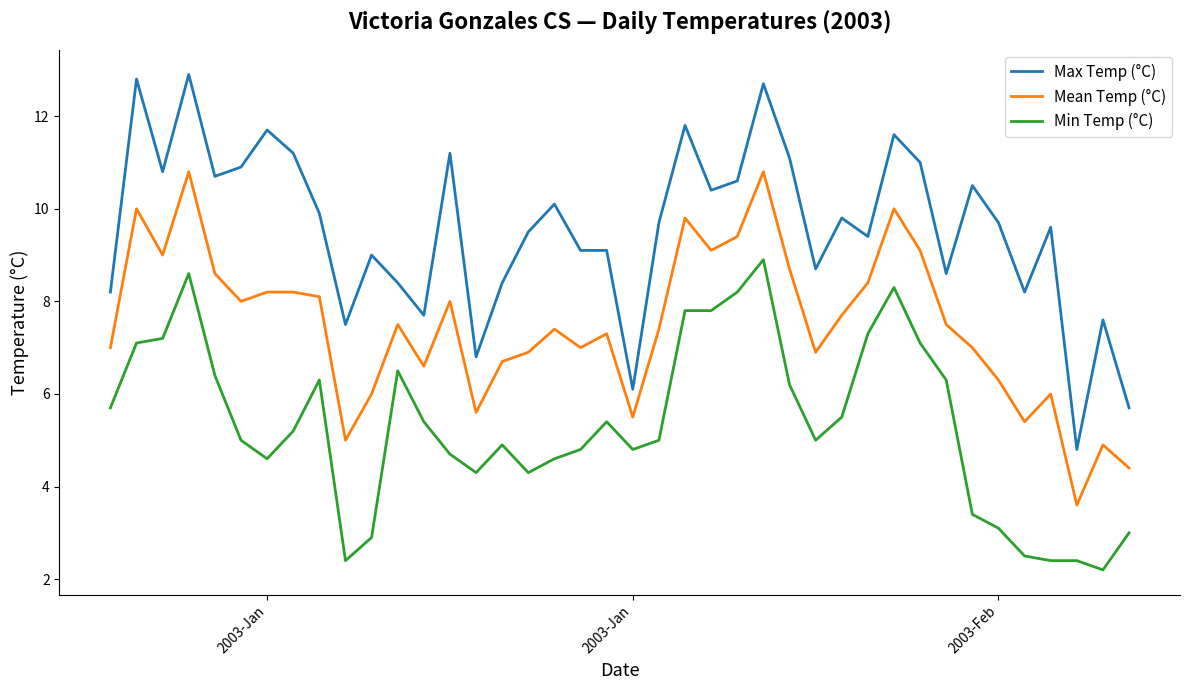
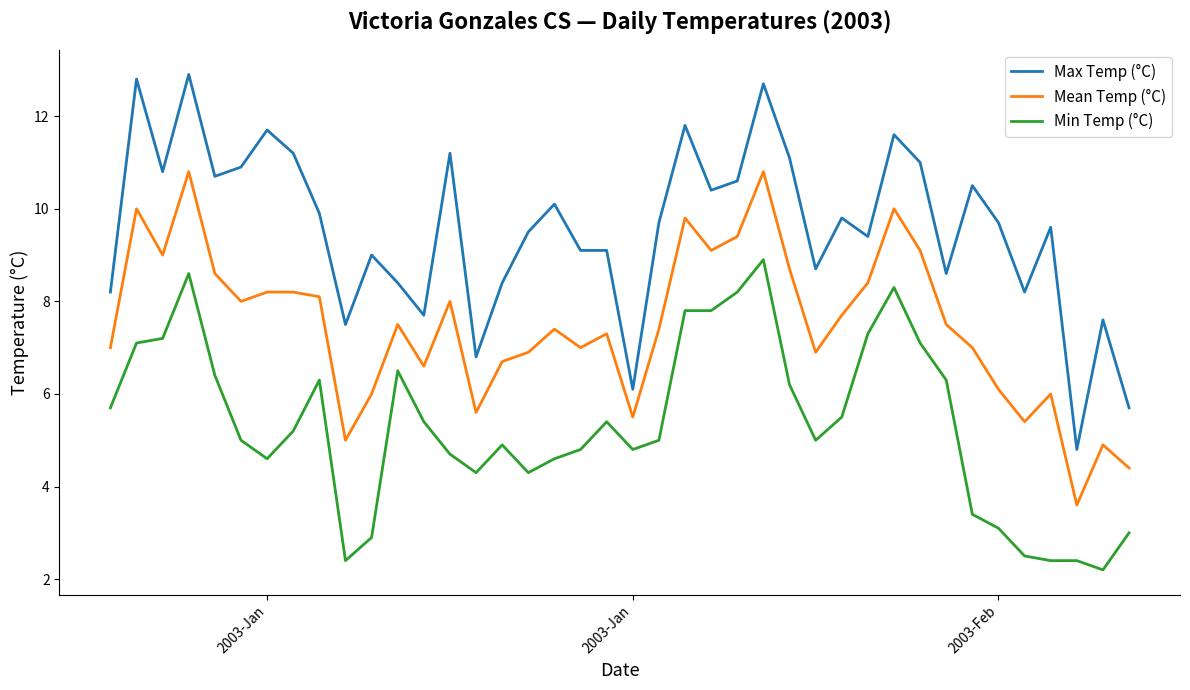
  {
    "Max Temp (°C)": {
      "2003-Feb": 9.7
    },
    "Mean Temp (°C)": {
-     "2003-Feb": 6.3
+     "2003-Feb": 6.1
    },
    "Min Temp (°C)": {
      "2003-Feb": 3.1
    }
  }
